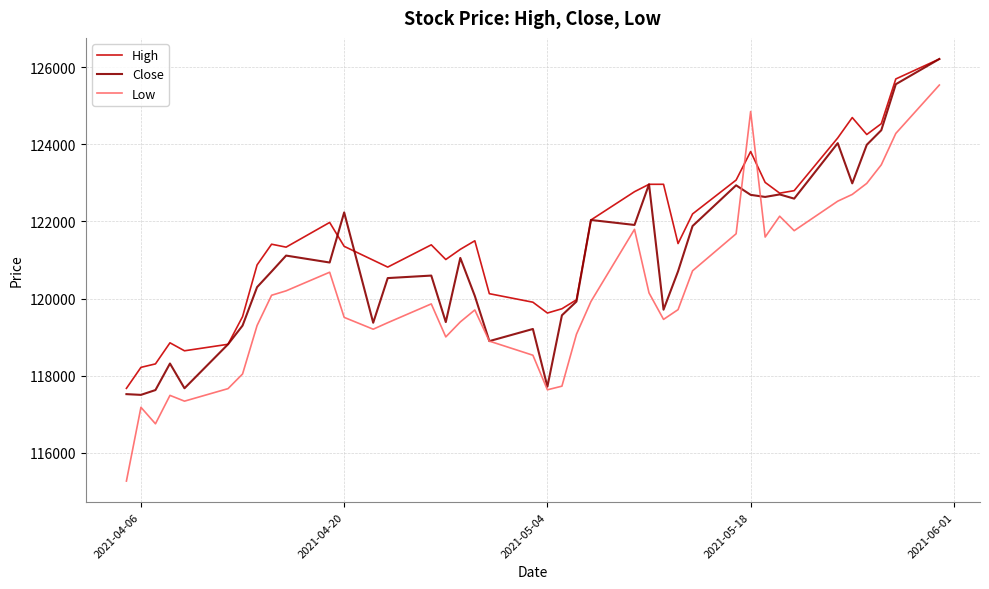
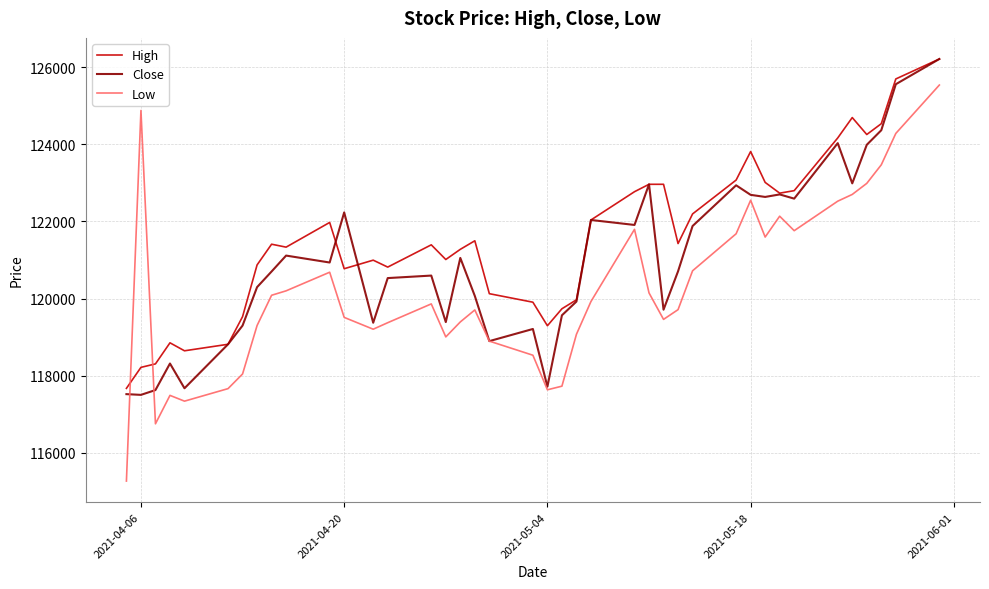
  {
    "High": {
      "2021-04-06": 118200,
-     "2021-04-20": 121400,
-     "2021-05-04": 119600,
+     "2021-04-20": 120800,
+     "2021-05-04": 119300,
      "2021-05-18": 123800
    },
    "Close": {
      "2021-04-06": 117500,
      "2021-04-20": 122200,
      "2021-05-04": 117700,
      "2021-05-18": 122700
    },
    "Low": {
-     "2021-04-06": 117200,
+     "2021-04-06": 124900,
      "2021-04-20": 119500,
      "2021-05-04": 117600,
-     "2021-05-18": 124900
+     "2021-05-18": 122600
    }
  }
